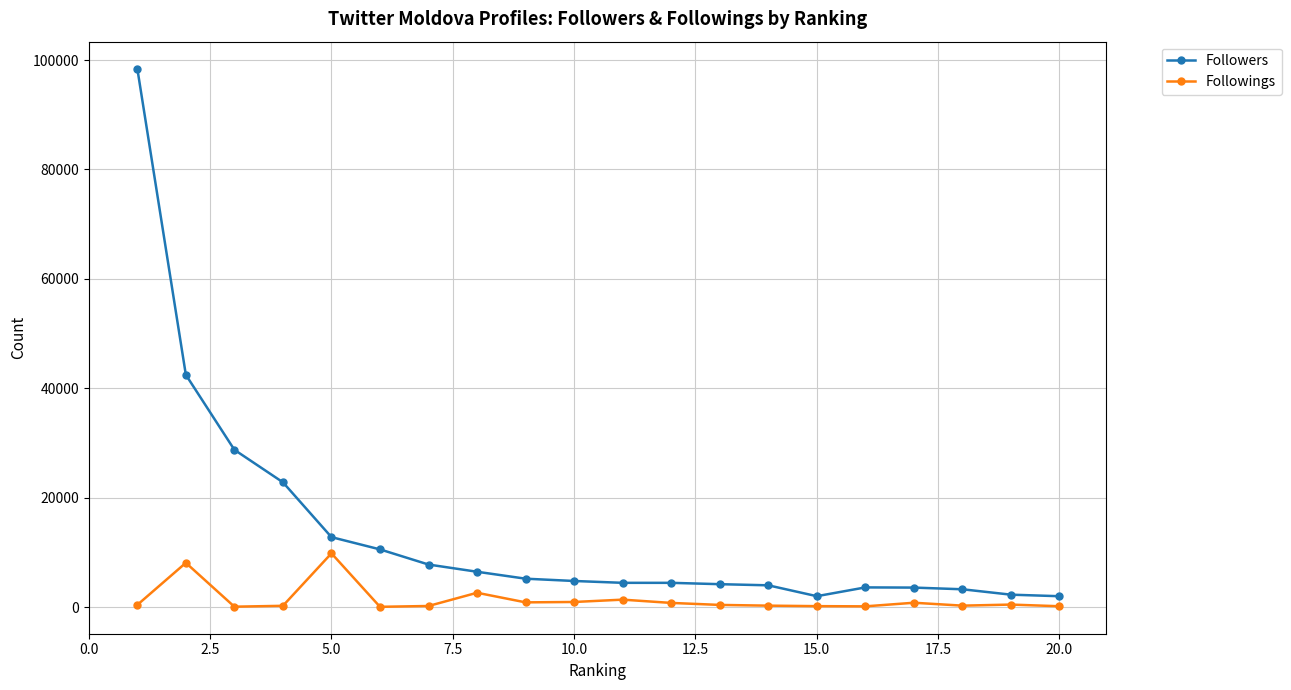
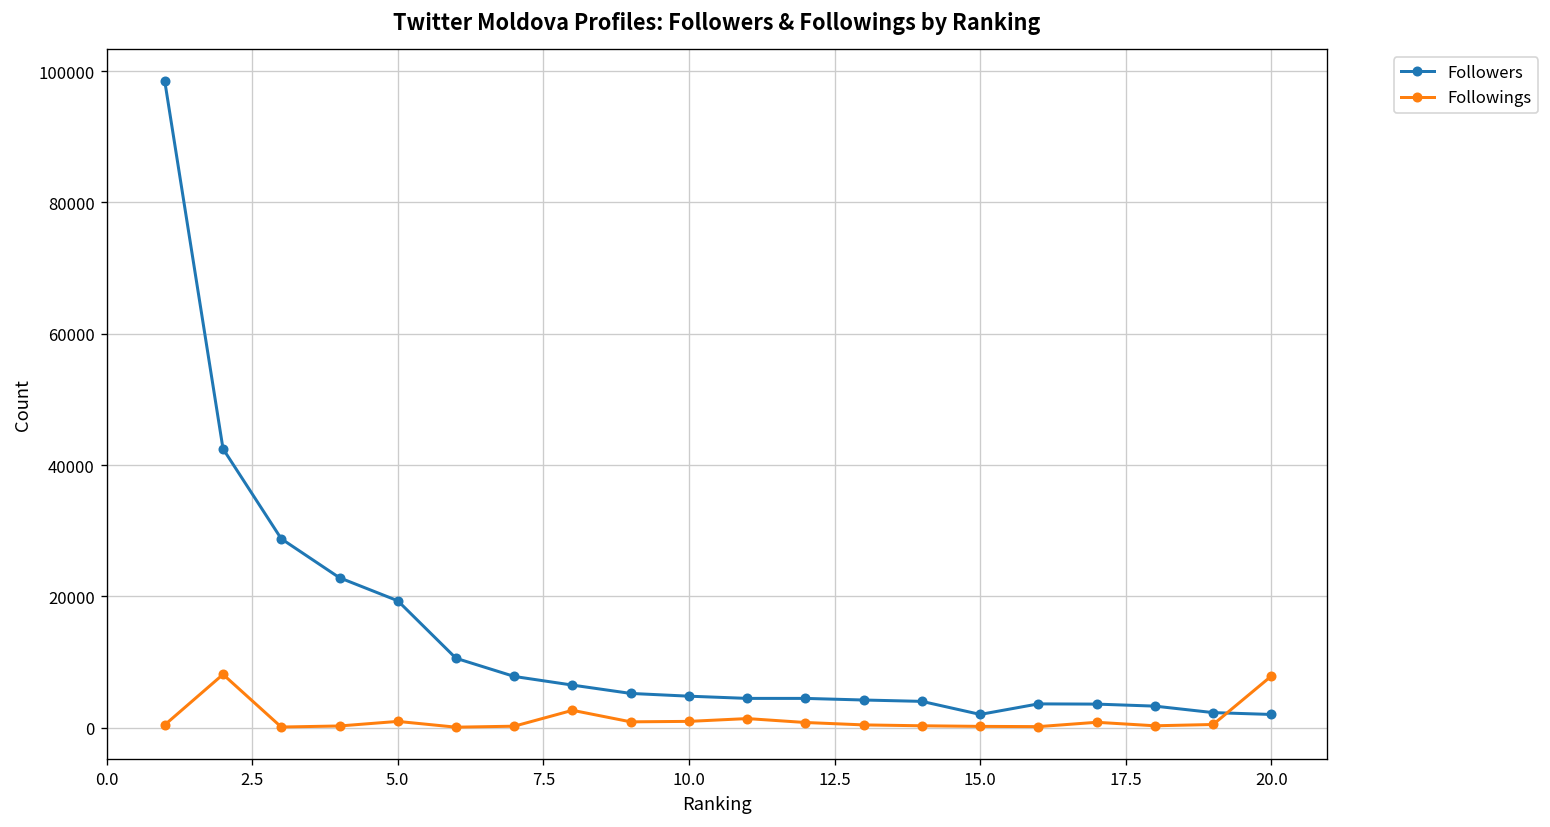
  {
    "Followers": {
-     "5.0": 13000,
+     "5.0": 19000,
      "10.0": 5000,
      "15.0": 2000,
      "20.0": 2000
    },
    "Followings": {
-     "5.0": 10000,
+     "5.0": 1000,
      "10.0": 1000,
      "15.0": 0,
-     "20.0": 0
+     "20.0": 8000
    }
  }
